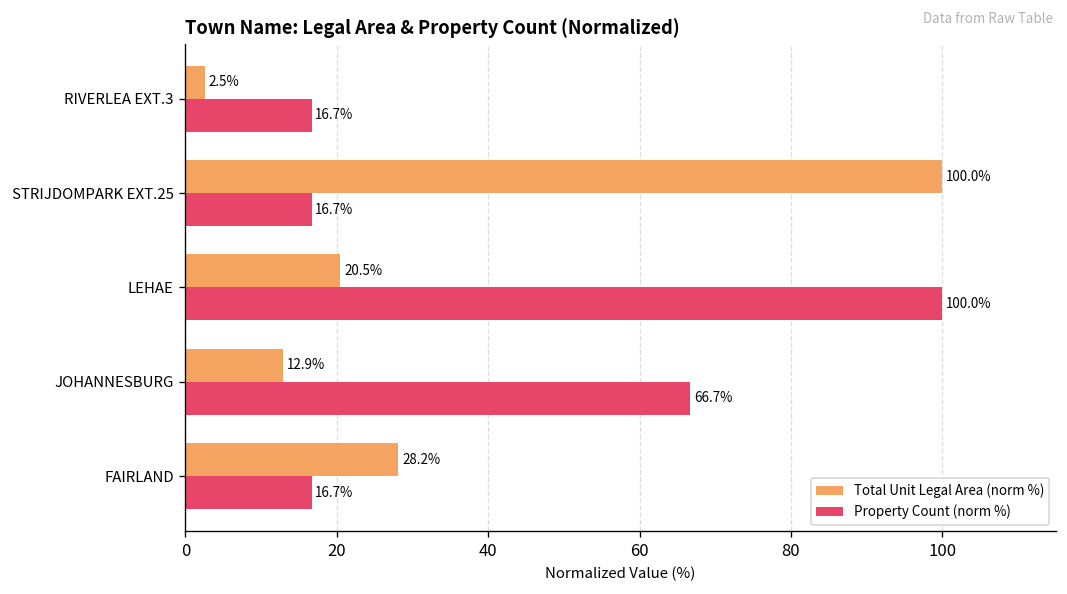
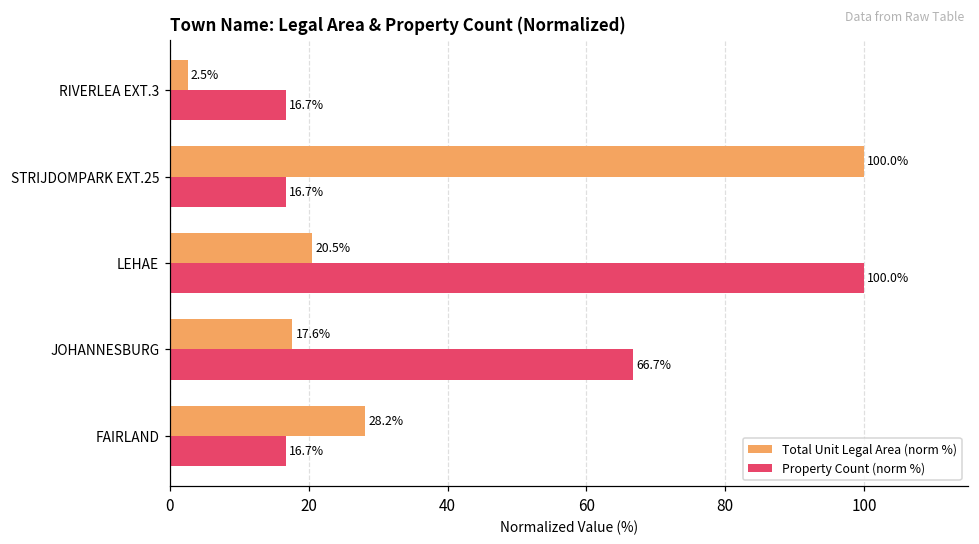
  {
    "Total Unit Legal Area (norm %)": {
      "RIVERLEA EXT.3": "2.5%",
      "STRIJDOMPARK EXT.25": "100.0%",
      "LEHAE": "20.5%",
-     "JOHANNESBURG": "12.9%",
+     "JOHANNESBURG": "17.6%",
      "FAIRLAND": "28.2%"
    },
    "Property Count (norm %)": {
      "RIVERLEA EXT.3": "16.7%",
      "STRIJDOMPARK EXT.25": "16.7%",
      "LEHAE": "100.0%",
      "JOHANNESBURG": "66.7%",
      "FAIRLAND": "16.7%"
    }
  }
